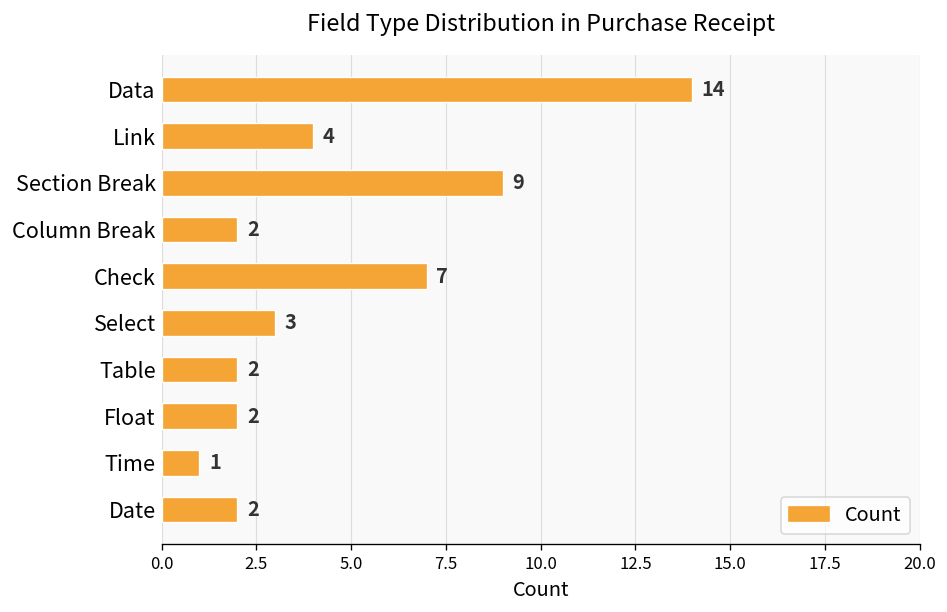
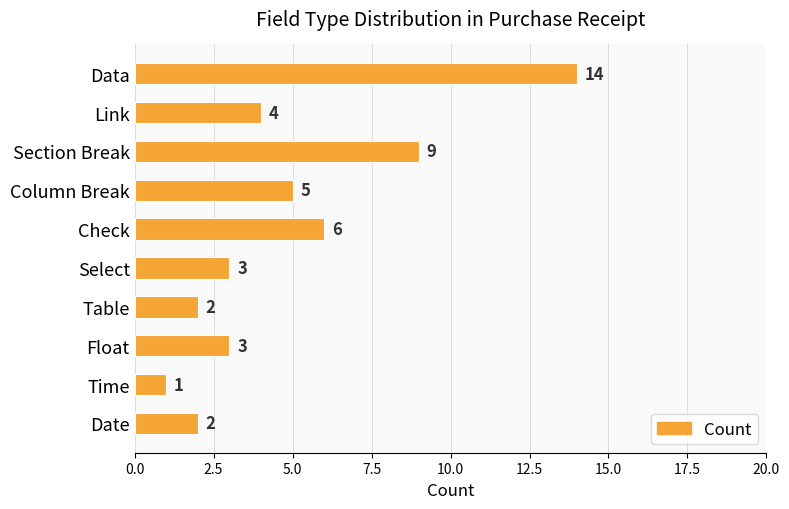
  {
    "Data": 14,
    "Link": 4,
    "Section Break": 9,
-   "Column Break": 2,
-   "Check": 7,
+   "Column Break": 5,
+   "Check": 6,
    "Select": 3,
    "Table": 2,
-   "Float": 2,
+   "Float": 3,
    "Time": 1,
    "Date": 2
  }
